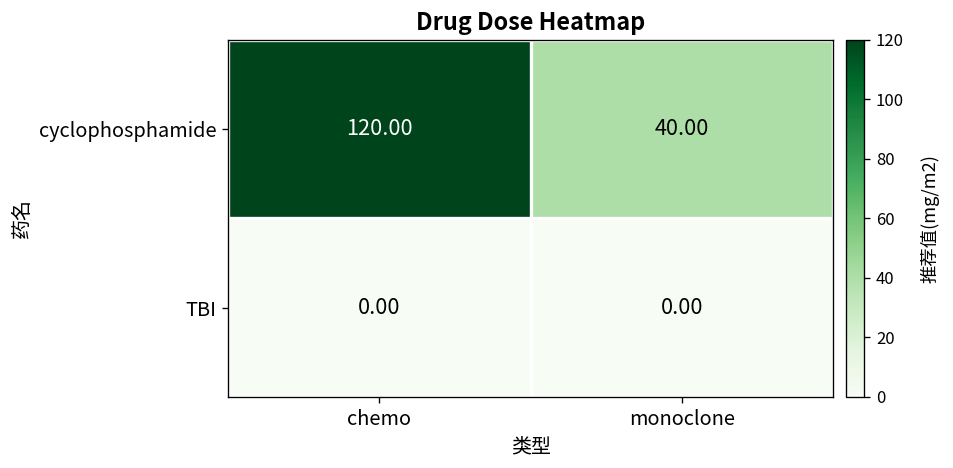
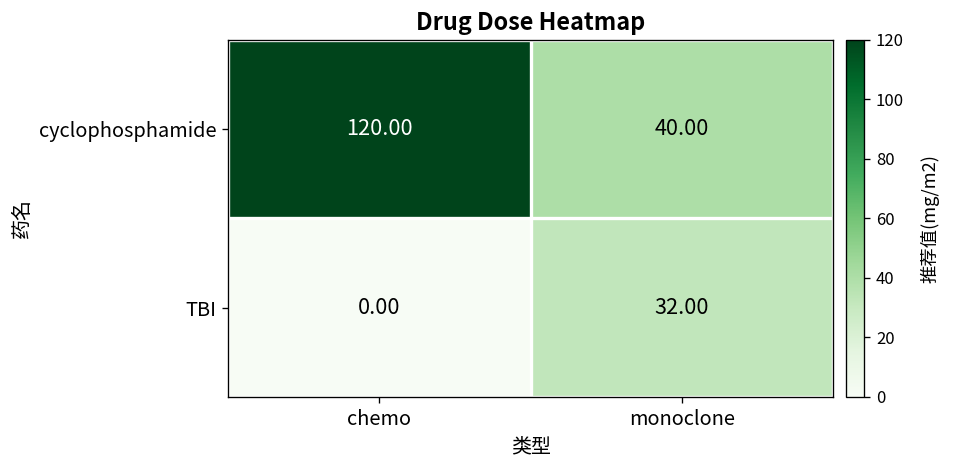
  {
    "cyclophosphamide": {
      "chemo": 120.00,
      "monoclone": 40.00
    },
    "TBI": {
      "chemo": 0.00,
-     "monoclone": 0.00
+     "monoclone": 32.00
    }
  }
